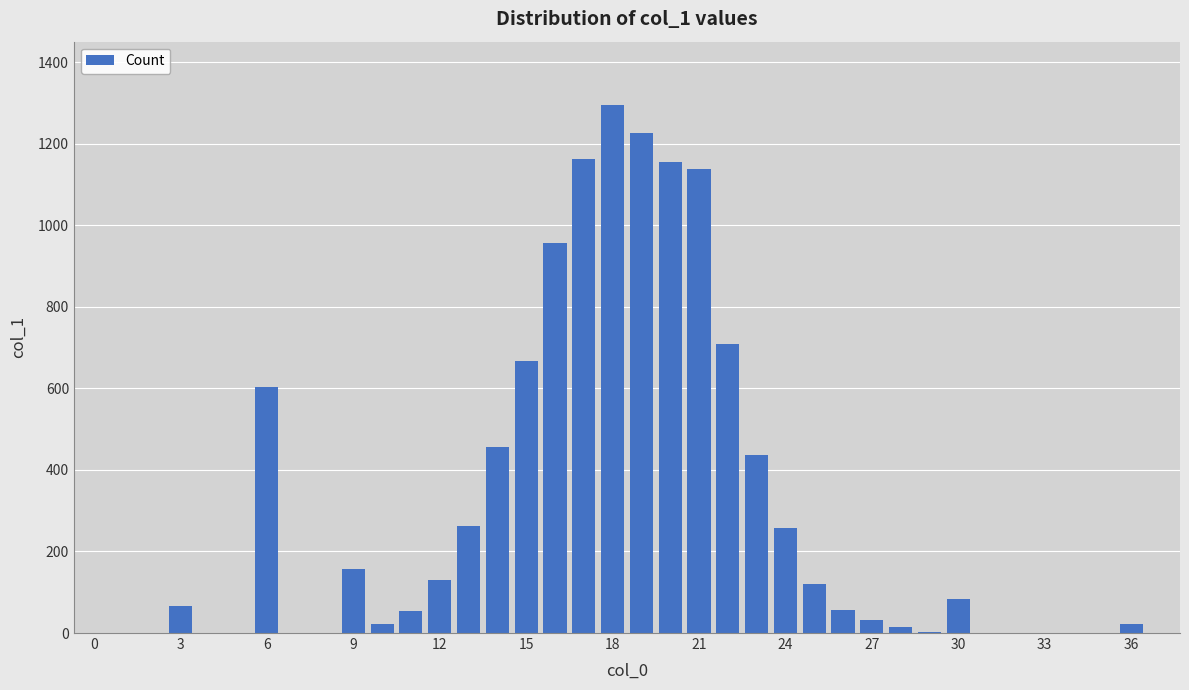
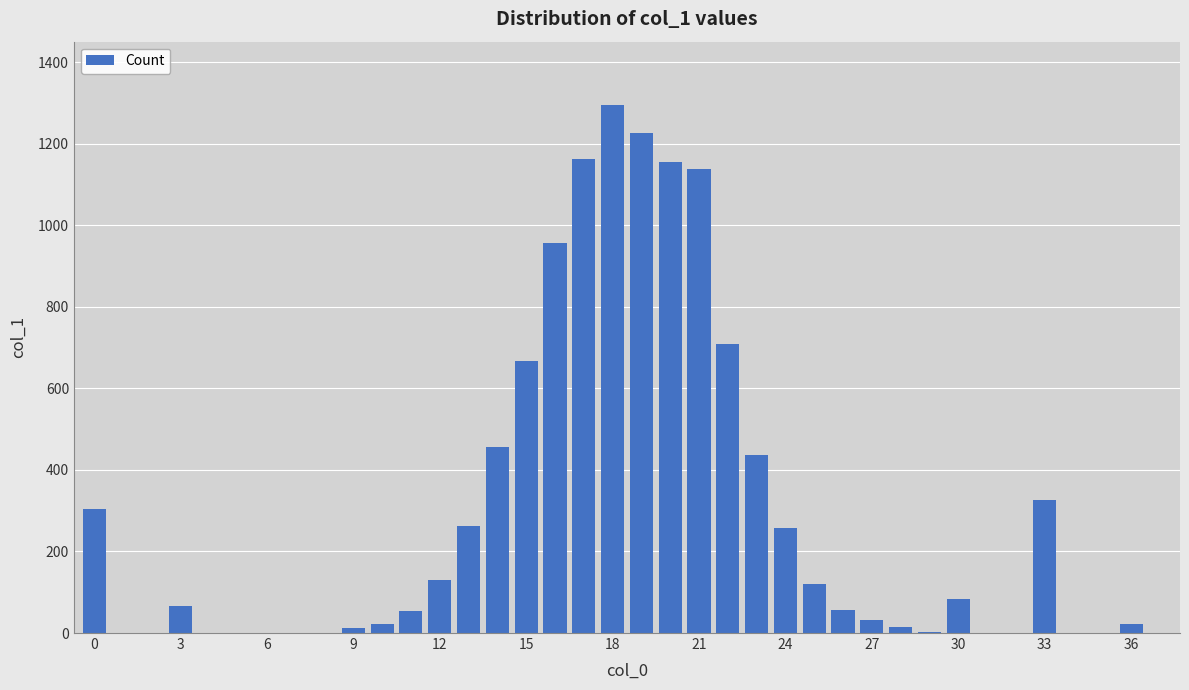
  {
-   "0": 0,
+   "0": 300,
    "3": 70,
-   "6": 600,
-   "9": 160,
+   "6": 0,
+   "9": 10,
    "12": 130,
    "15": 670,
    "18": 1300,
    "21": 1140,
    "24": 260,
    "27": 30,
    "30": 80,
-   "33": 0,
+   "33": 330,
    "36": 20
  }
